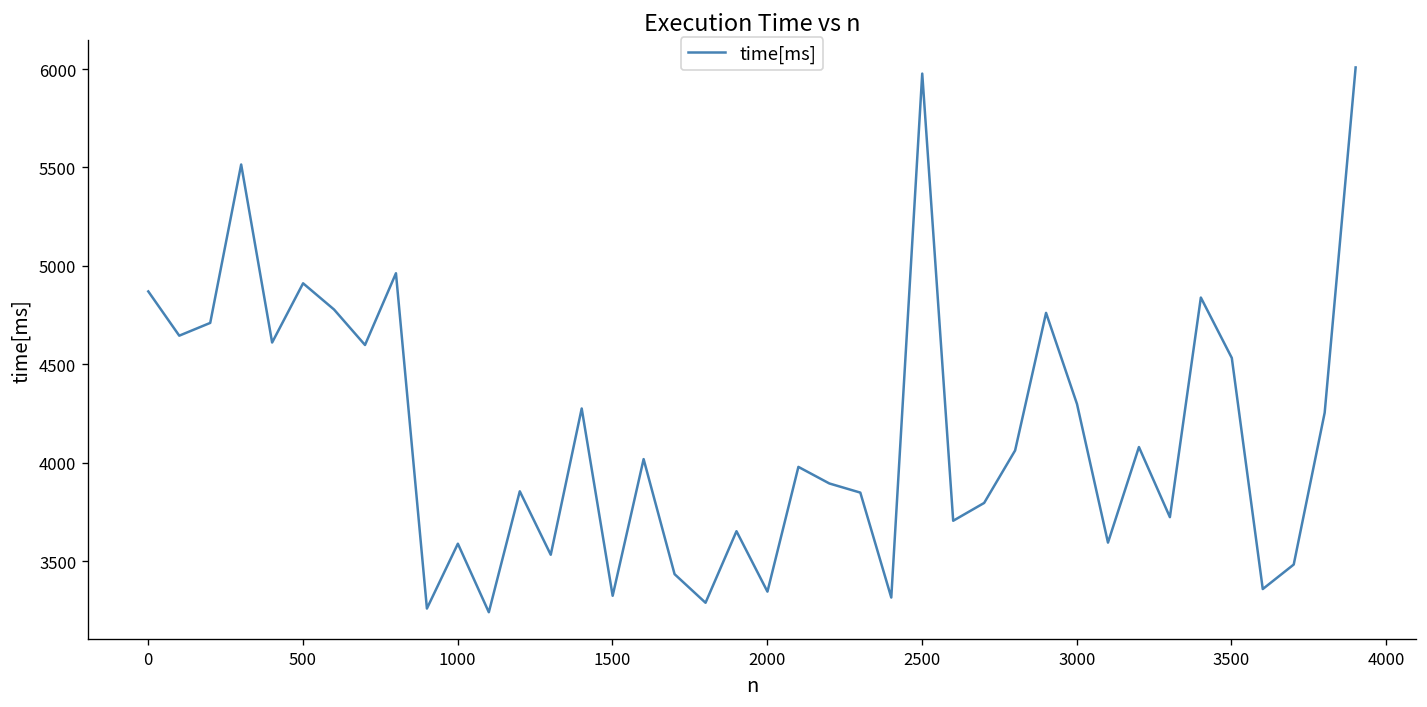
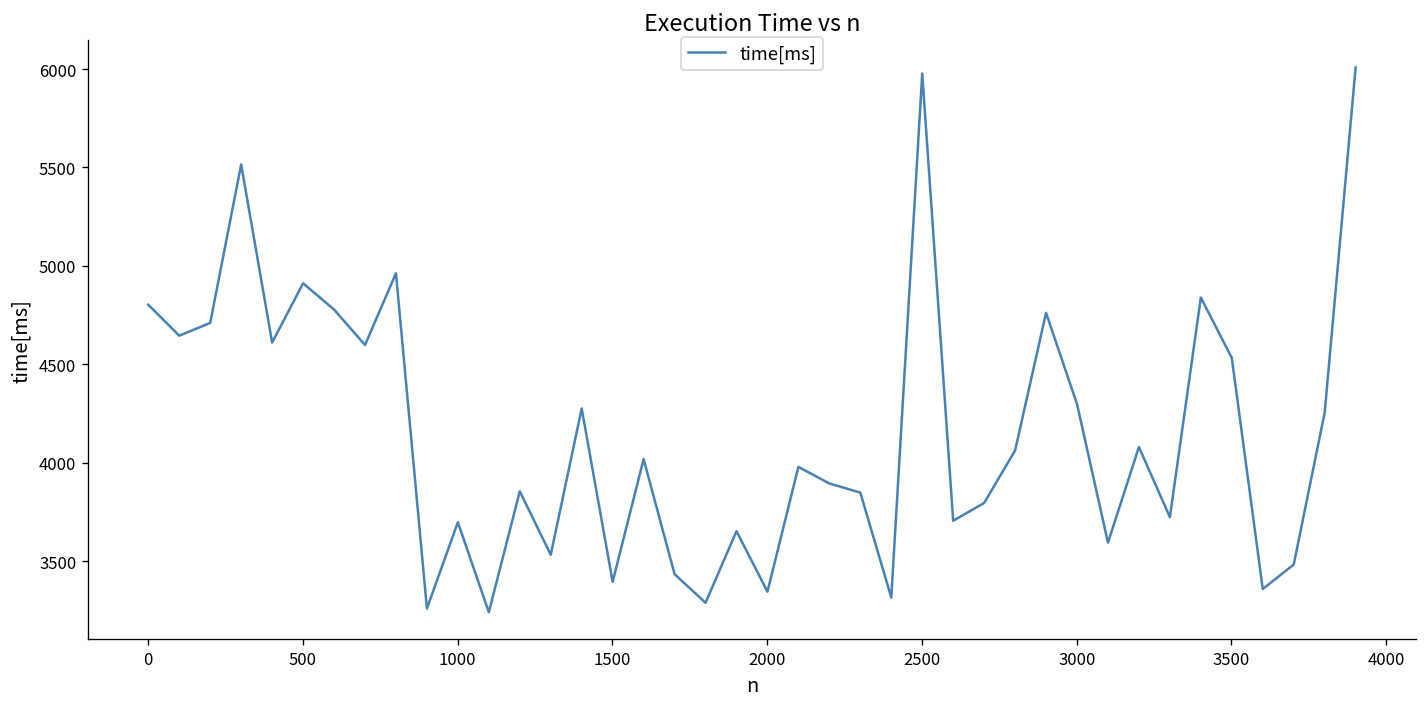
  {
-   "0": 4870,
+   "0": 4800,
    "500": 4910,
-   "1000": 3590,
-   "1500": 3320,
+   "1000": 3700,
+   "1500": 3400,
    "2000": 3350,
    "2500": 5980,
    "3000": 4300,
    "3500": 4530
  }
